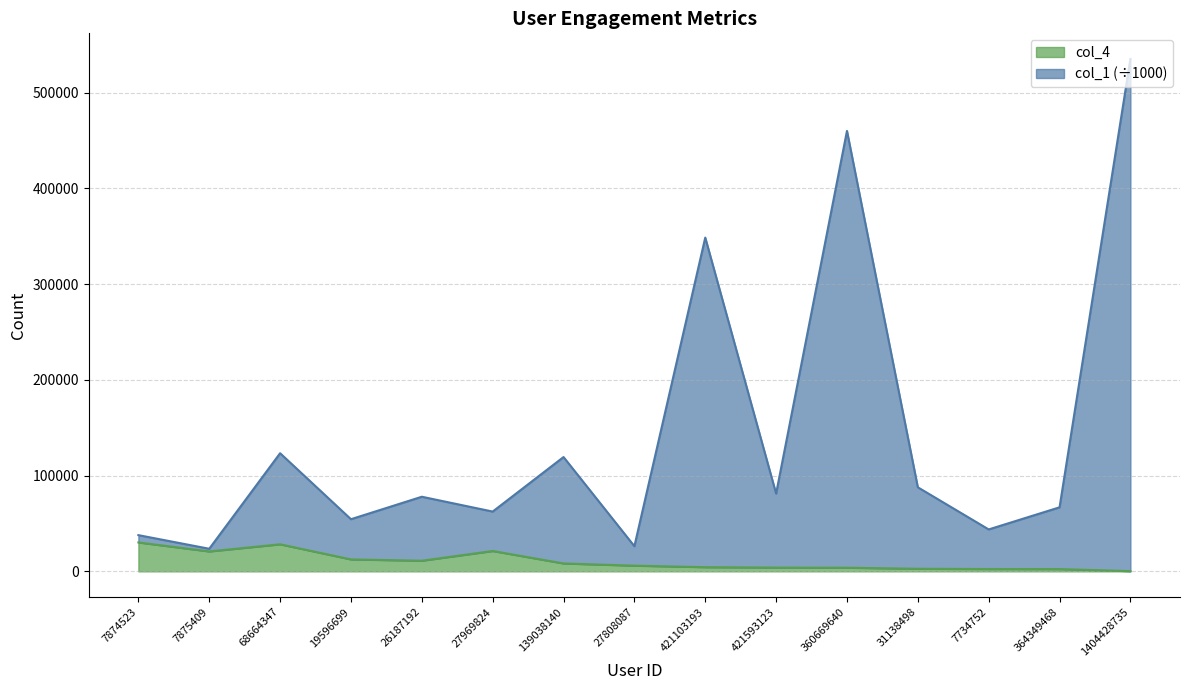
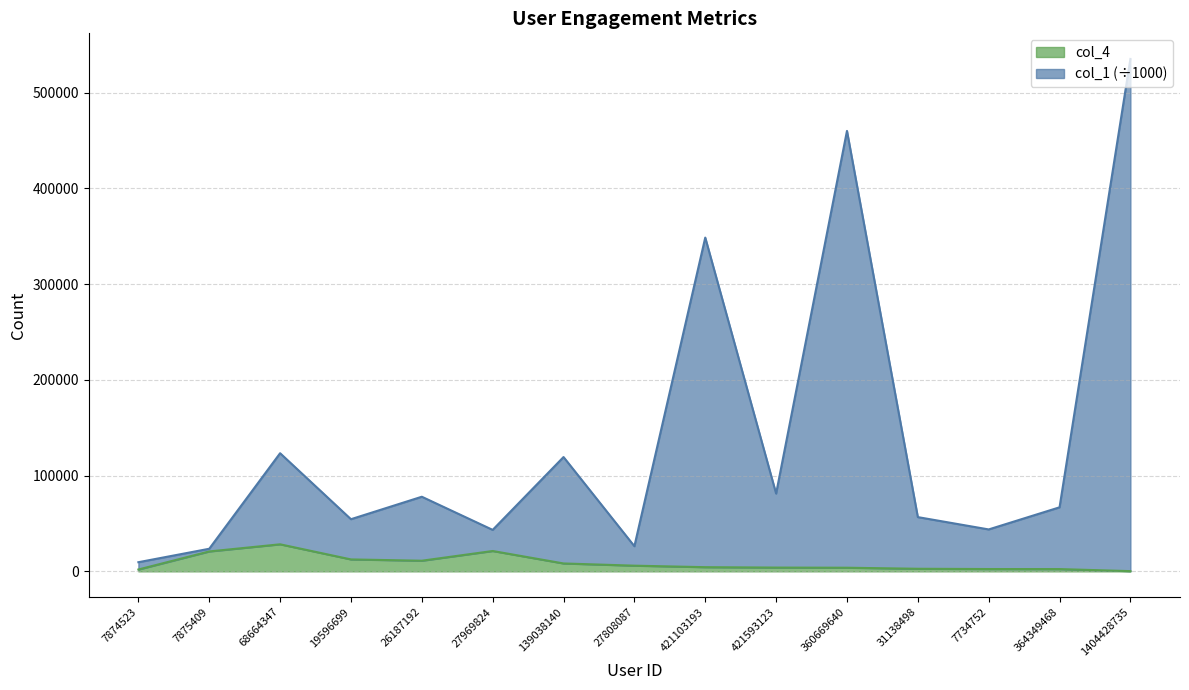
  {
    "col_4": {
-     "7874523": 30000,
+     "7874523": 0,
      "7875409": 20000,
      "68664347": 30000,
      "19596699": 10000,
      "26187192": 10000,
      "27969824": 20000,
      "139038140": 10000,
      "27808087": 10000,
      "421103193": 0,
      "421593123": 0,
      "360669640": 0,
      "31138498": 0,
      "7734752": 0,
      "364349468": 0,
      "1404428735": 0
    },
    "col_1 (÷1000)": {
      "7874523": 10000,
      "7875409": 0,
      "68664347": 100000,
      "19596699": 40000,
      "26187192": 70000,
-     "27969824": 40000,
+     "27969824": 20000,
      "139038140": 110000,
      "27808087": 20000,
      "421103193": 340000,
      "421593123": 80000,
      "360669640": 460000,
-     "31138498": 90000,
+     "31138498": 50000,
      "7734752": 40000,
      "364349468": 60000
    }
  }
